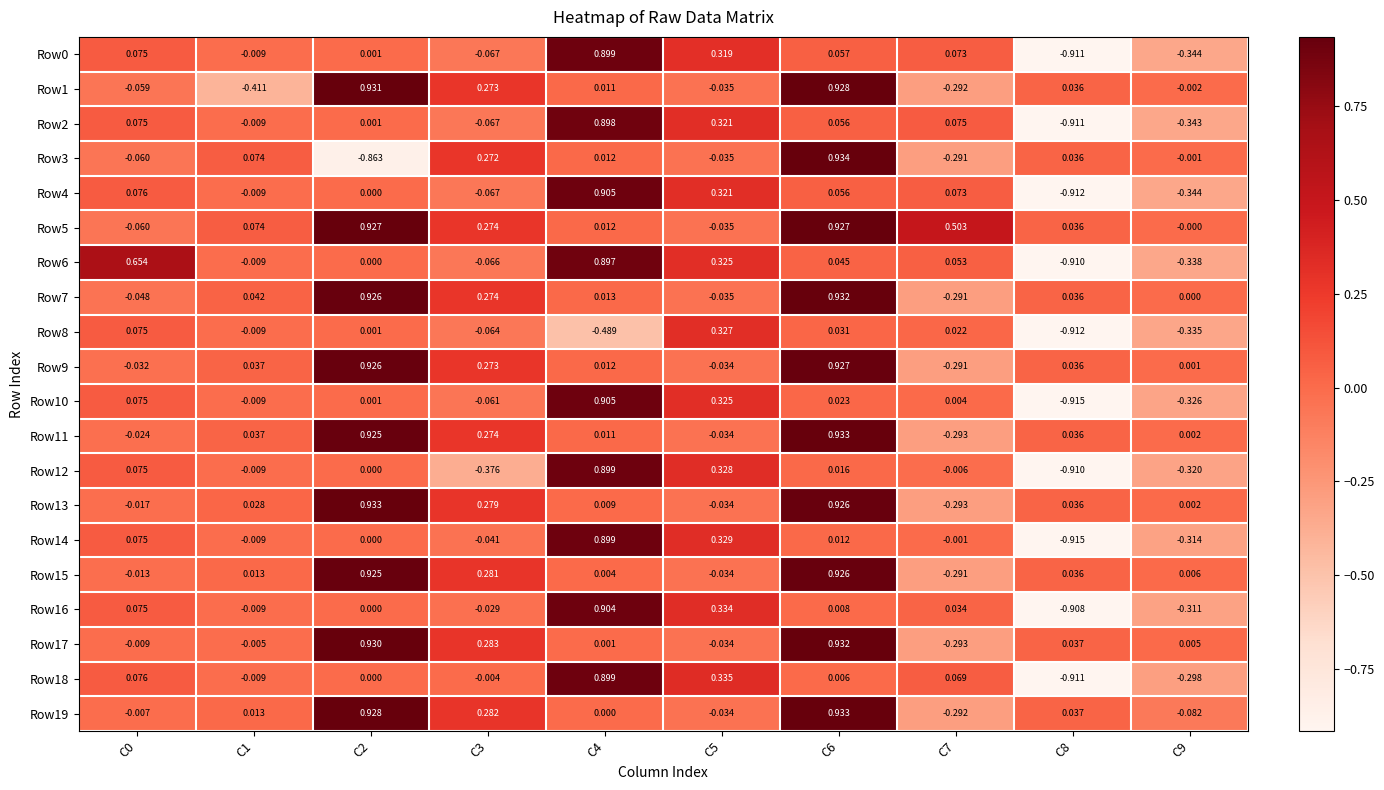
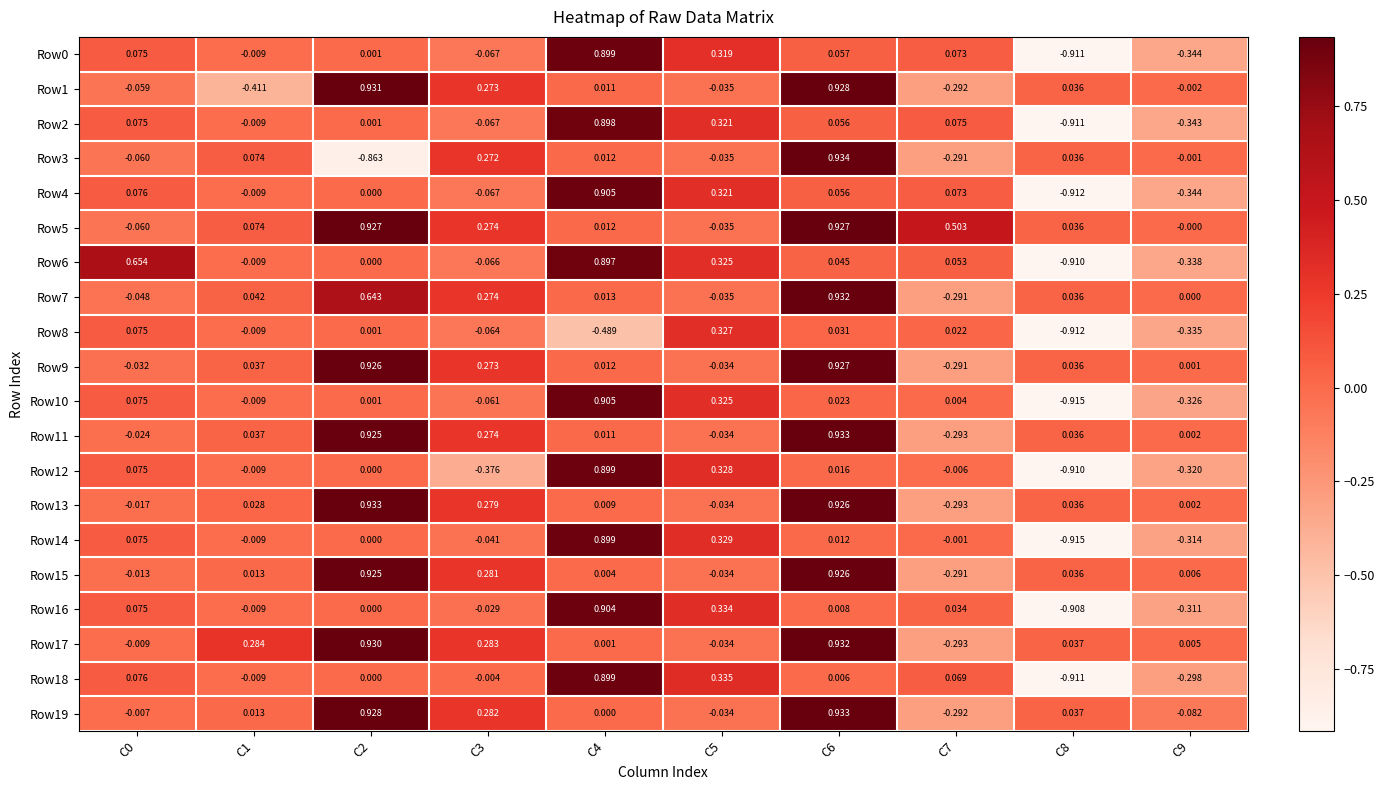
  {
    "Row0": {
      "C0": 0.075,
      "C1": -0.009,
      "C2": 0.001,
      "C3": -0.067,
      "C4": 0.899,
      "C5": 0.319,
      "C6": 0.057,
      "C7": 0.073,
      "C8": -0.911,
      "C9": -0.344
    },
    "Row1": {
      "C0": -0.059,
      "C1": -0.411,
      "C2": 0.931,
      "C3": 0.273,
      "C4": 0.011,
      "C5": -0.035,
      "C6": 0.928,
      "C7": -0.292,
      "C8": 0.036,
      "C9": -0.002
    },
    "Row2": {
      "C0": 0.075,
      "C1": -0.009,
      "C2": 0.001,
      "C3": -0.067,
      "C4": 0.898,
      "C5": 0.321,
      "C6": 0.056,
      "C7": 0.075,
      "C8": -0.911,
      "C9": -0.343
    },
    "Row3": {
      "C0": -0.060,
      "C1": 0.074,
      "C2": -0.863,
      "C3": 0.272,
      "C4": 0.012,
      "C5": -0.035,
      "C6": 0.934,
      "C7": -0.291,
      "C8": 0.036,
      "C9": -0.001
    },
    "Row4": {
      "C0": 0.076,
      "C1": -0.009,
      "C2": 0.000,
      "C3": -0.067,
      "C4": 0.905,
      "C5": 0.321,
      "C6": 0.056,
      "C7": 0.073,
      "C8": -0.912,
      "C9": -0.344
    },
    "Row5": {
      "C0": -0.060,
      "C1": 0.074,
      "C2": 0.927,
      "C3": 0.274,
      "C4": 0.012,
      "C5": -0.035,
      "C6": 0.927,
      "C7": 0.503,
      "C8": 0.036,
      "C9": -0.000
    },
    "Row6": {
      "C0": 0.654,
      "C1": -0.009,
      "C2": 0.000,
      "C3": -0.066,
      "C4": 0.897,
      "C5": 0.325,
      "C6": 0.045,
      "C7": 0.053,
      "C8": -0.910,
      "C9": -0.338
    },
    "Row7": {
      "C0": -0.048,
      "C1": 0.042,
-     "C2": 0.926,
+     "C2": 0.643,
      "C3": 0.274,
      "C4": 0.013,
      "C5": -0.035,
      "C6": 0.932,
      "C7": -0.291,
      "C8": 0.036,
      "C9": 0.000
    },
    "Row8": {
      "C0": 0.075,
      "C1": -0.009,
      "C2": 0.001,
      "C3": -0.064,
      "C4": -0.489,
      "C5": 0.327,
      "C6": 0.031,
      "C7": 0.022,
      "C8": -0.912,
      "C9": -0.335
    },
    "Row9": {
      "C0": -0.032,
      "C1": 0.037,
      "C2": 0.926,
      "C3": 0.273,
      "C4": 0.012,
      "C5": -0.034,
      "C6": 0.927,
      "C7": -0.291,
      "C8": 0.036,
      "C9": 0.001
    },
    "Row10": {
      "C0": 0.075,
      "C1": -0.009,
      "C2": 0.001,
      "C3": -0.061,
      "C4": 0.905,
      "C5": 0.325,
      "C6": 0.023,
      "C7": 0.004,
      "C8": -0.915,
      "C9": -0.326
    },
    "Row11": {
      "C0": -0.024,
      "C1": 0.037,
      "C2": 0.925,
      "C3": 0.274,
      "C4": 0.011,
      "C5": -0.034,
      "C6": 0.933,
      "C7": -0.293,
      "C8": 0.036,
      "C9": 0.002
    },
    "Row12": {
      "C0": 0.075,
      "C1": -0.009,
      "C2": 0.000,
      "C3": -0.376,
      "C4": 0.899,
      "C5": 0.328,
      "C6": 0.016,
      "C7": -0.006,
      "C8": -0.910,
      "C9": -0.320
    },
    "Row13": {
      "C0": -0.017,
      "C1": 0.028,
      "C2": 0.933,
      "C3": 0.279,
      "C4": 0.009,
      "C5": -0.034,
      "C6": 0.926,
      "C7": -0.293,
      "C8": 0.036,
      "C9": 0.002
    },
    "Row14": {
      "C0": 0.075,
      "C1": -0.009,
      "C2": 0.000,
      "C3": -0.041,
      "C4": 0.899,
      "C5": 0.329,
      "C6": 0.012,
      "C7": -0.001,
      "C8": -0.915,
      "C9": -0.314
    },
    "Row15": {
      "C0": -0.013,
      "C1": 0.013,
      "C2": 0.925,
      "C3": 0.281,
      "C4": 0.004,
      "C5": -0.034,
      "C6": 0.926,
      "C7": -0.291,
      "C8": 0.036,
      "C9": 0.006
    },
    "Row16": {
      "C0": 0.075,
      "C1": -0.009,
      "C2": 0.000,
      "C3": -0.029,
      "C4": 0.904,
      "C5": 0.334,
      "C6": 0.008,
      "C7": 0.034,
      "C8": -0.908,
      "C9": -0.311
    },
    "Row17": {
      "C0": -0.009,
-     "C1": -0.005,
+     "C1": 0.284,
      "C2": 0.930,
      "C3": 0.283,
      "C4": 0.001,
      "C5": -0.034,
      "C6": 0.932,
      "C7": -0.293,
      "C8": 0.037,
      "C9": 0.005
    },
    "Row18": {
      "C0": 0.076,
      "C1": -0.009,
      "C2": 0.000,
      "C3": -0.004,
      "C4": 0.899,
      "C5": 0.335,
      "C6": 0.006,
      "C7": 0.069,
      "C8": -0.911,
      "C9": -0.298
    },
    "Row19": {
      "C0": -0.007,
      "C1": 0.013,
      "C2": 0.928,
      "C3": 0.282,
      "C4": 0.000,
      "C5": -0.034,
      "C6": 0.933,
      "C7": -0.292,
      "C8": 0.037,
      "C9": -0.082
    }
  }
